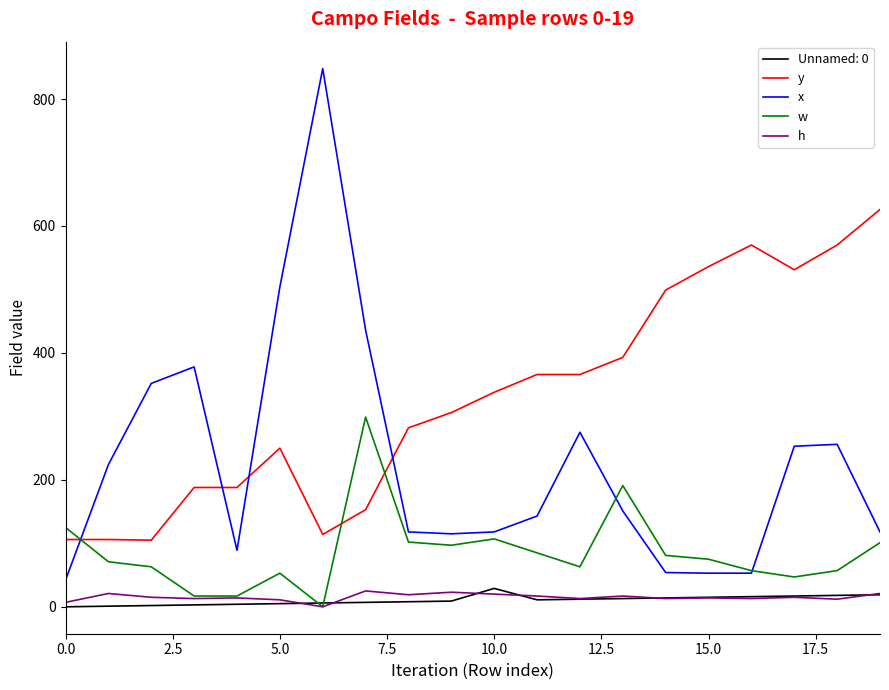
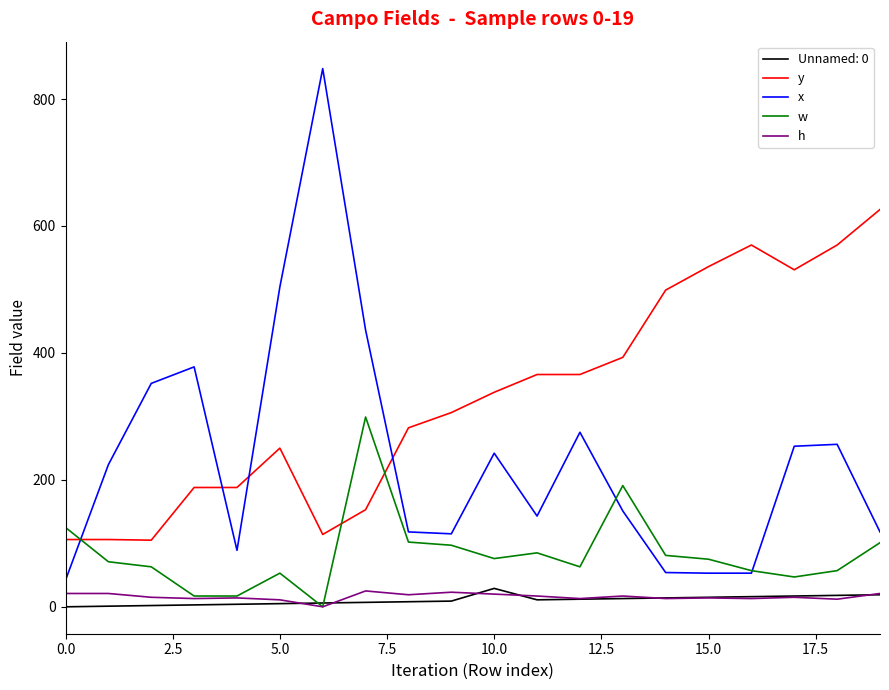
  {
    "Unnamed: 0": {
      "0.0": 0,
      "5.0": 10,
      "10.0": 30
    },
    "y": {
      "0.0": 110,
      "5.0": 250,
      "10.0": 340,
      "15.0": 540
    },
    "x": {
      "0.0": 40,
      "5.0": 500,
-     "10.0": 120,
+     "10.0": 240,
      "15.0": 50
    },
    "w": {
      "0.0": 130,
      "5.0": 50,
-     "10.0": 110,
+     "10.0": 80,
      "15.0": 80
    },
    "h": {
-     "0.0": 10,
+     "0.0": 20,
      "5.0": 10,
      "10.0": 20
    }
  }
